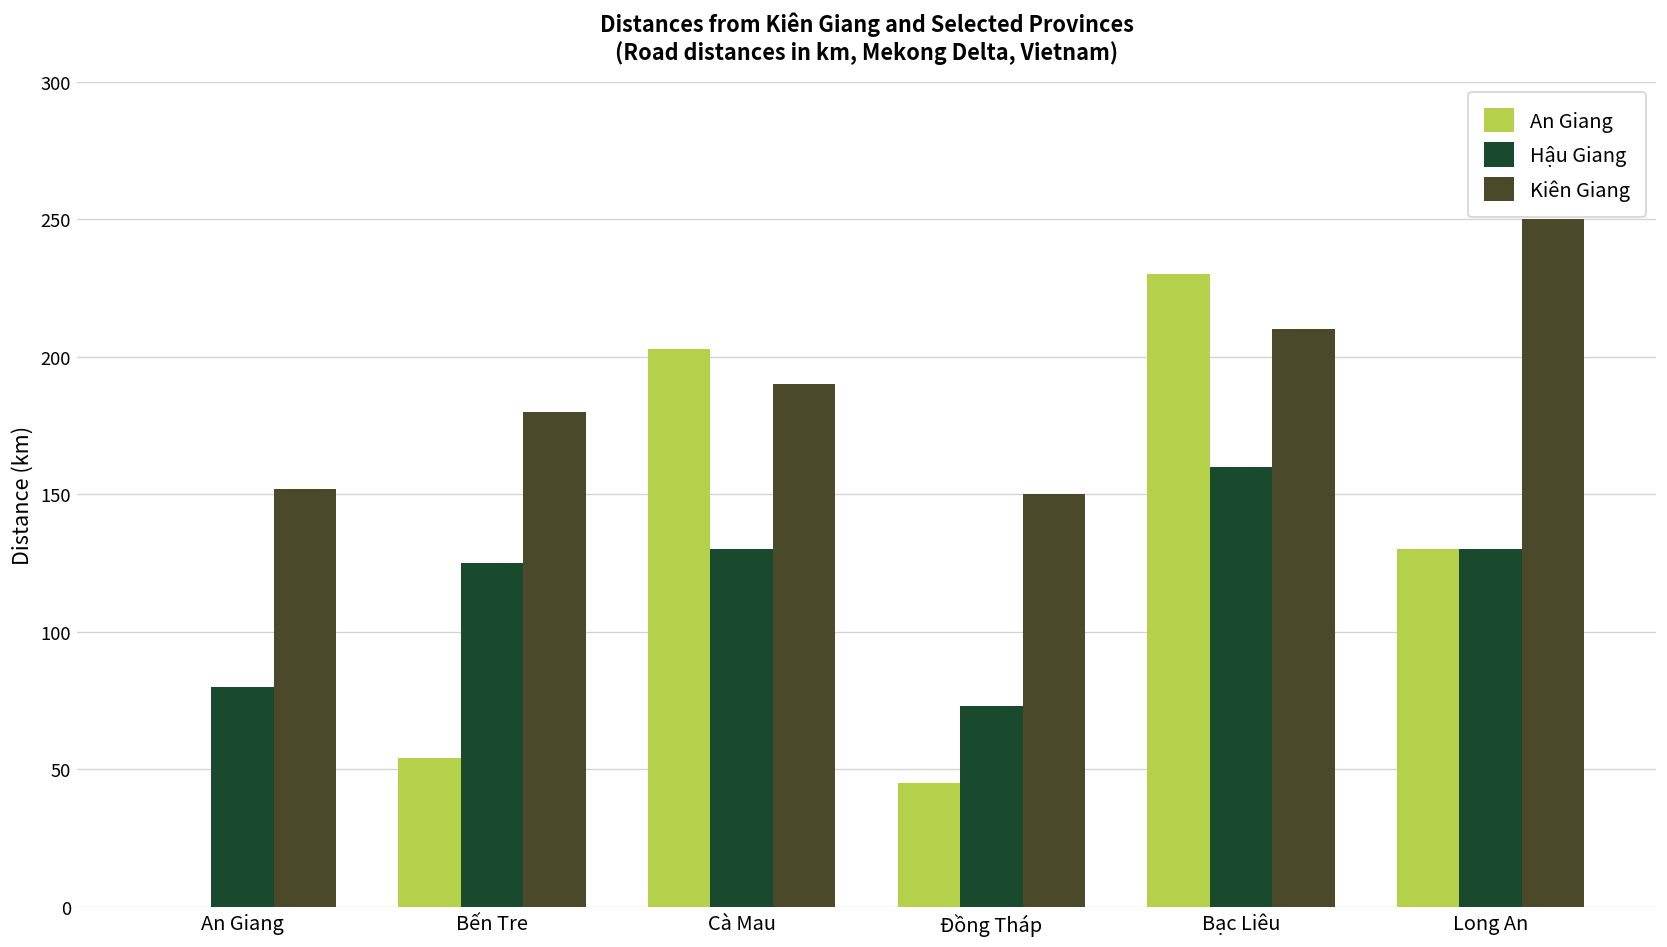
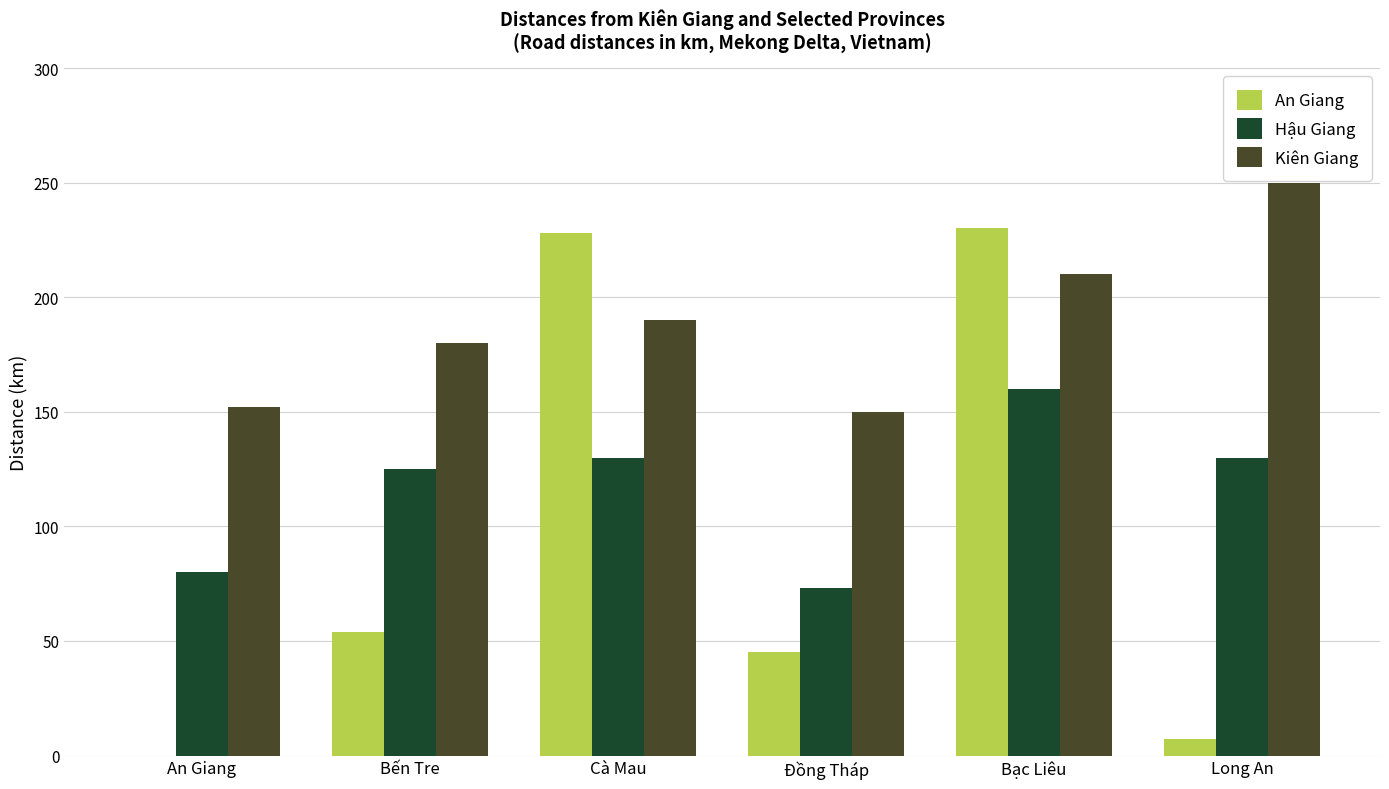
  {
    "An Giang": {
      "An Giang": 0,
      "Bến Tre": 54,
-     "Cà Mau": 203,
+     "Cà Mau": 228,
      "Đồng Tháp": 45,
      "Bạc Liêu": 230,
-     "Long An": 130
+     "Long An": 7
    }
  }
